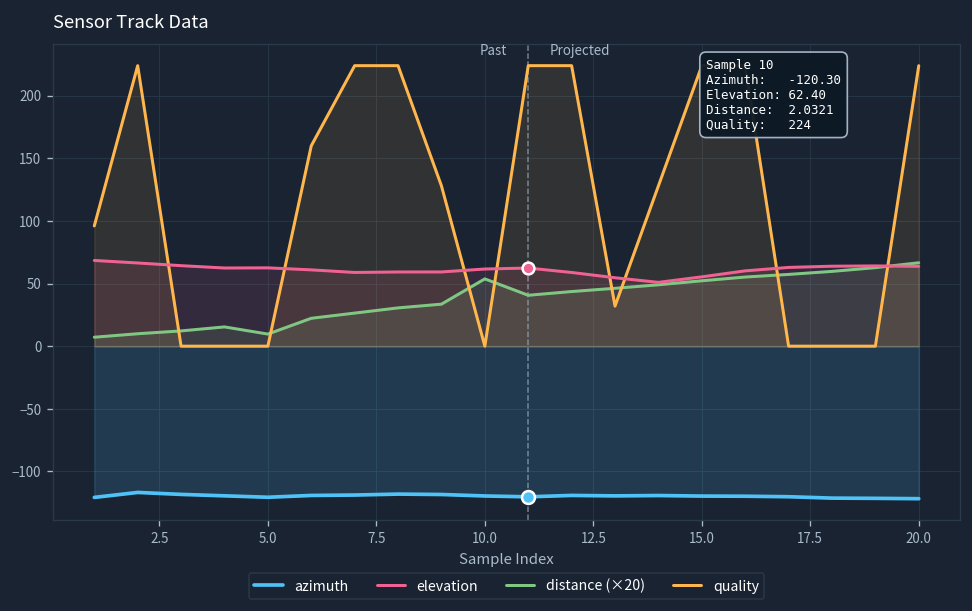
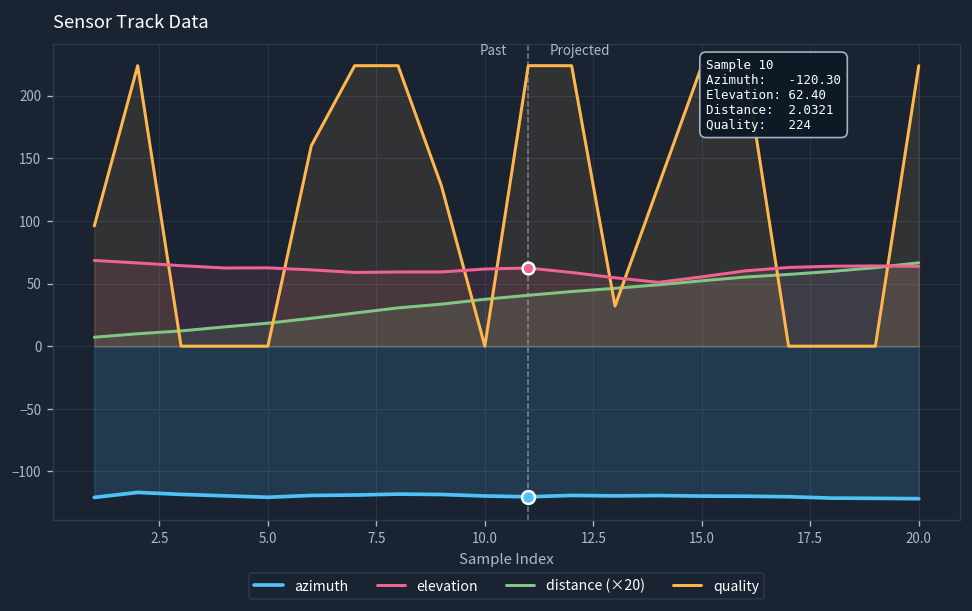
  {
    "distance (×20)": {
-     "5.0": 10,
-     "10.0": 54,
+     "5.0": 18,
+     "10.0": 37,
      "15.0": 52,
      "20.0": 67
    },
    "quality": {
      "20.0": 224
    }
  }
